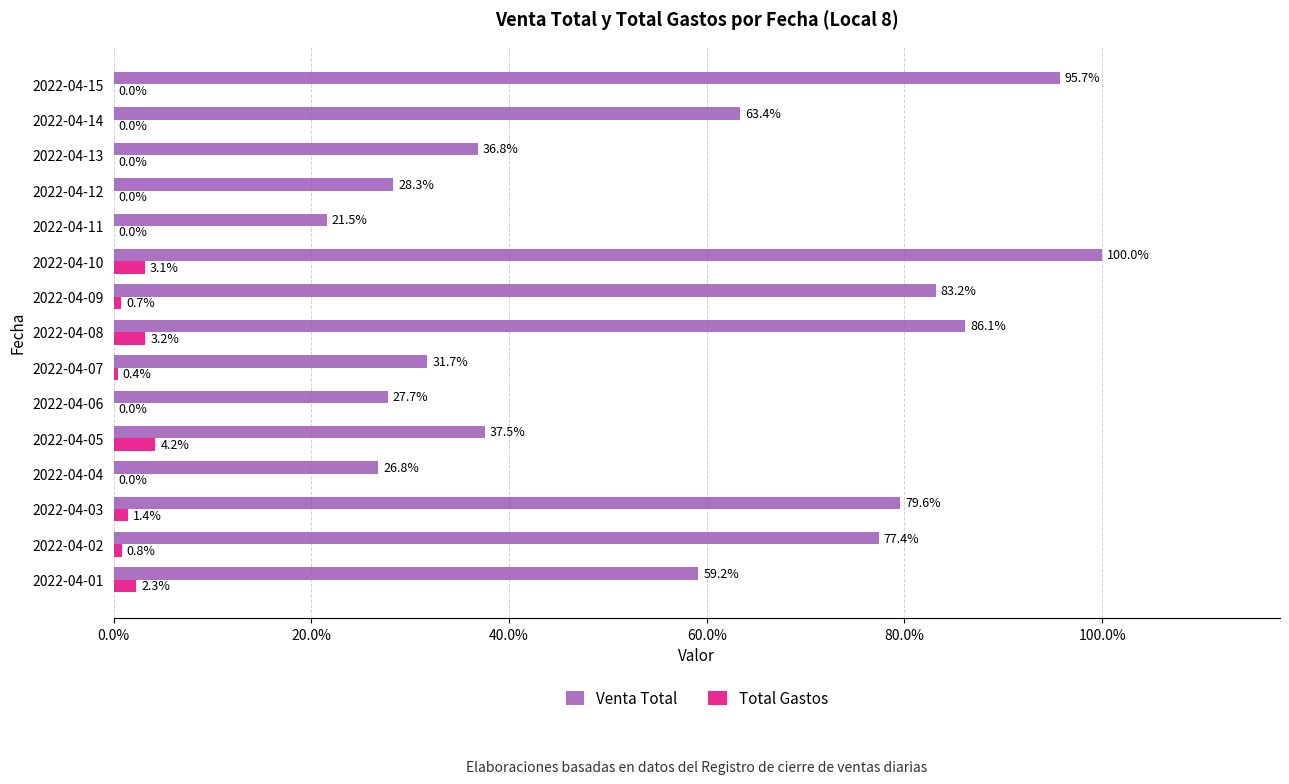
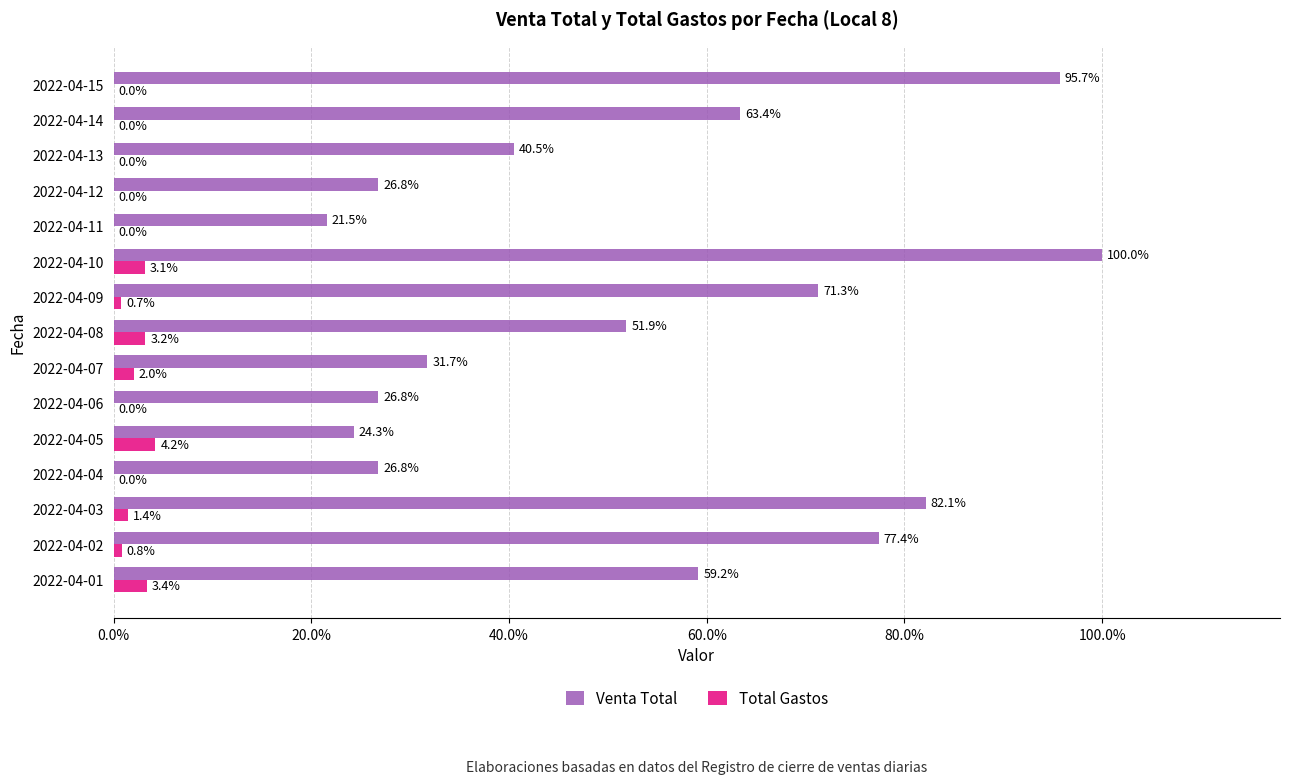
  {
    "Venta Total": {
      "2022-04-15": "95.7%",
      "2022-04-14": "63.4%",
-     "2022-04-13": "36.8%",
-     "2022-04-12": "28.3%",
+     "2022-04-13": "40.5%",
+     "2022-04-12": "26.8%",
      "2022-04-11": "21.5%",
      "2022-04-10": "100.0%",
-     "2022-04-09": "83.2%",
-     "2022-04-08": "86.1%",
+     "2022-04-09": "71.3%",
+     "2022-04-08": "51.9%",
      "2022-04-07": "31.7%",
-     "2022-04-06": "27.7%",
-     "2022-04-05": "37.5%",
+     "2022-04-06": "26.8%",
+     "2022-04-05": "24.3%",
      "2022-04-04": "26.8%",
-     "2022-04-03": "79.6%",
+     "2022-04-03": "82.1%",
      "2022-04-02": "77.4%",
      "2022-04-01": "59.2%"
    },
    "Total Gastos": {
      "2022-04-15": "0.0%",
      "2022-04-14": "0.0%",
      "2022-04-13": "0.0%",
      "2022-04-12": "0.0%",
      "2022-04-11": "0.0%",
      "2022-04-10": "3.1%",
      "2022-04-09": "0.7%",
      "2022-04-08": "3.2%",
-     "2022-04-07": "0.4%",
+     "2022-04-07": "2.0%",
      "2022-04-06": "0.0%",
      "2022-04-05": "4.2%",
      "2022-04-04": "0.0%",
      "2022-04-03": "1.4%",
      "2022-04-02": "0.8%",
-     "2022-04-01": "2.3%"
+     "2022-04-01": "3.4%"
    }
  }
